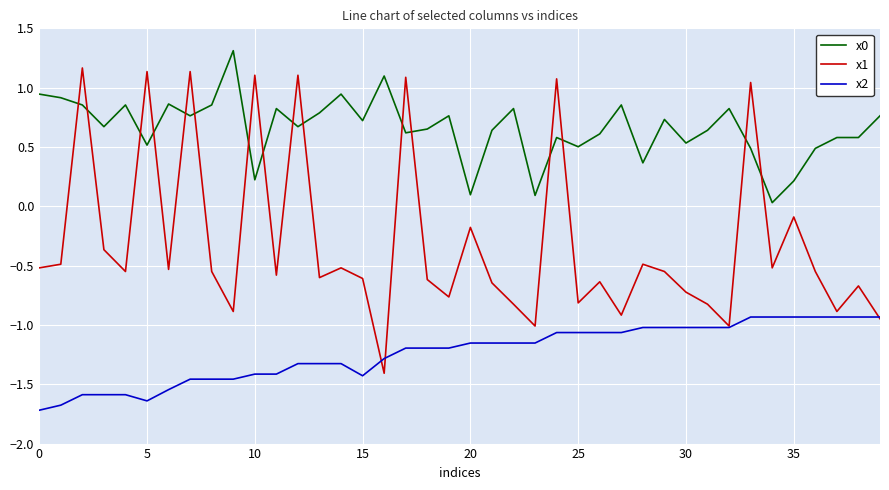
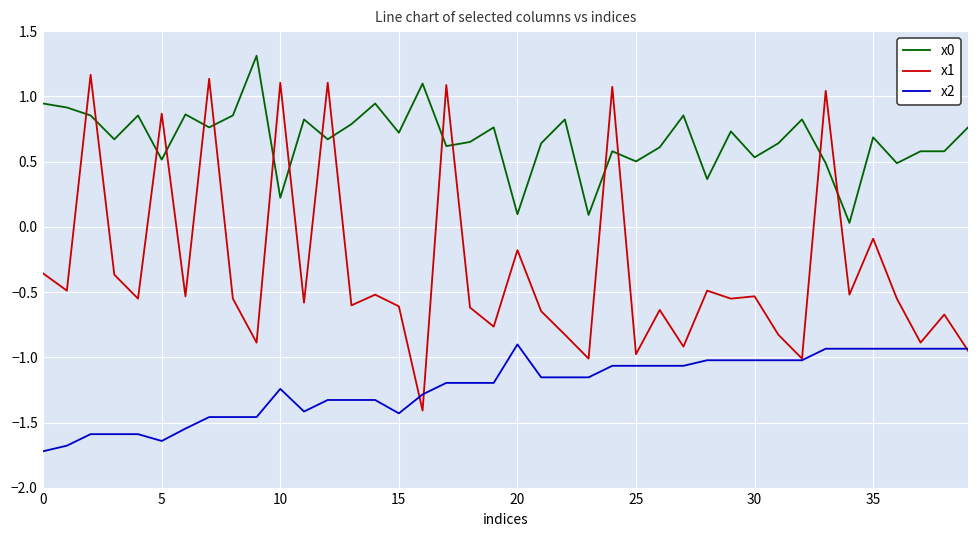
  {
    "x0": {
      "0": 0.95,
      "5": 0.52,
      "10": 0.22,
      "15": 0.72,
      "20": 0.10,
      "25": 0.50,
      "30": 0.53,
-     "35": 0.21
+     "35": 0.69
    },
    "x1": {
-     "0": -0.52,
-     "5": 1.14,
+     "0": -0.36,
+     "5": 0.87,
      "10": 1.10,
      "15": -0.61,
      "20": -0.18,
-     "25": -0.81,
-     "30": -0.72,
+     "25": -0.98,
+     "30": -0.53,
      "35": -0.09
    },
    "x2": {
      "0": -1.72,
      "5": -1.64,
-     "10": -1.41,
+     "10": -1.24,
      "15": -1.43,
-     "20": -1.15,
+     "20": -0.90,
      "25": -1.06,
      "30": -1.02,
      "35": -0.93
    }
  }
